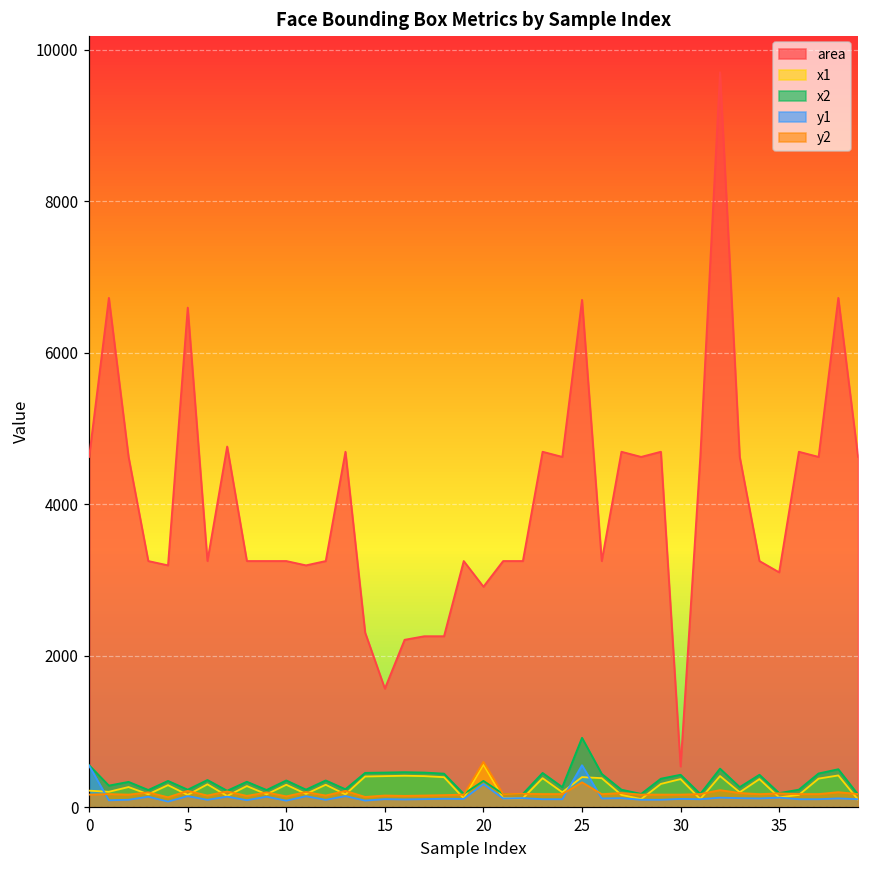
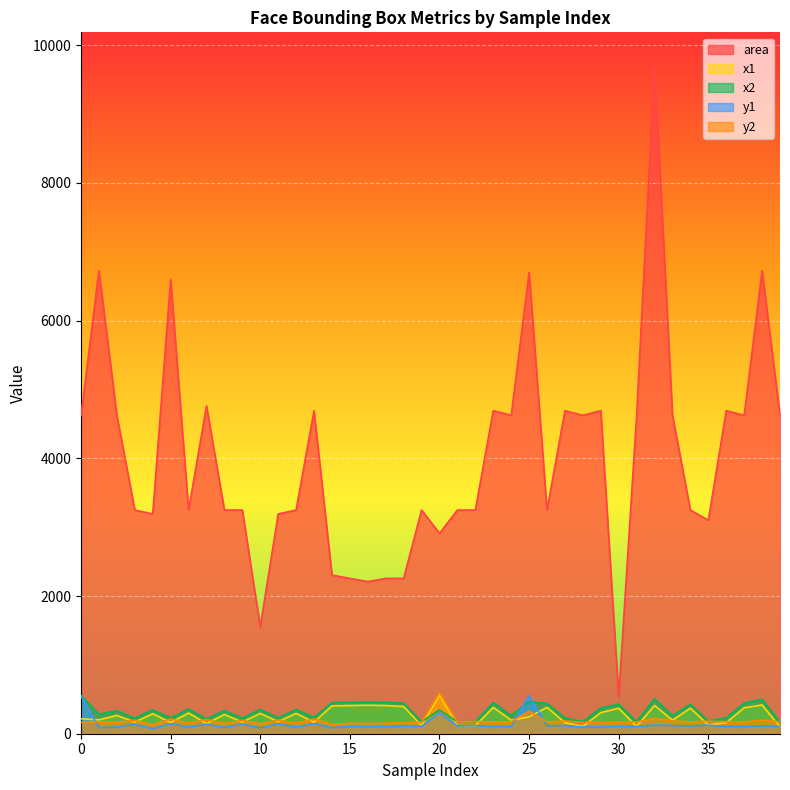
  {
    "area": {
      "0": 4600,
      "5": 6600,
-     "10": 3200,
-     "15": 1600,
+     "10": 1600,
+     "15": 2300,
      "20": 2900,
      "25": 6700,
      "30": 500,
      "35": 3100
    },
    "x1": {
      "0": 200,
      "10": 300,
      "15": 400,
-     "25": 400,
+     "25": 200,
      "30": 400
    },
    "x2": {
      "10": 400,
      "15": 500,
      "20": 300,
-     "25": 900,
+     "25": 500,
      "30": 400
    },
    "y1": {
      "10": 100,
      "15": 100,
      "20": 300,
      "25": 600,
      "30": 100
    },
    "y2": {
      "0": 200,
      "10": 100,
      "15": 200,
      "25": 300,
      "30": 200
    }
  }
